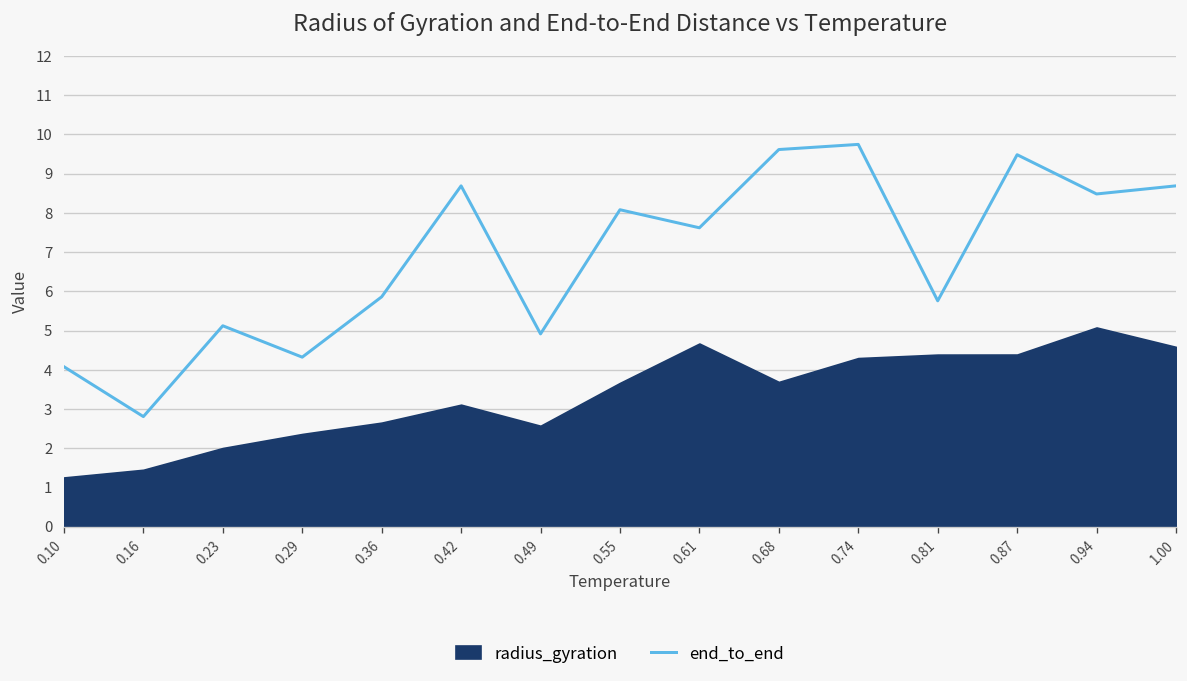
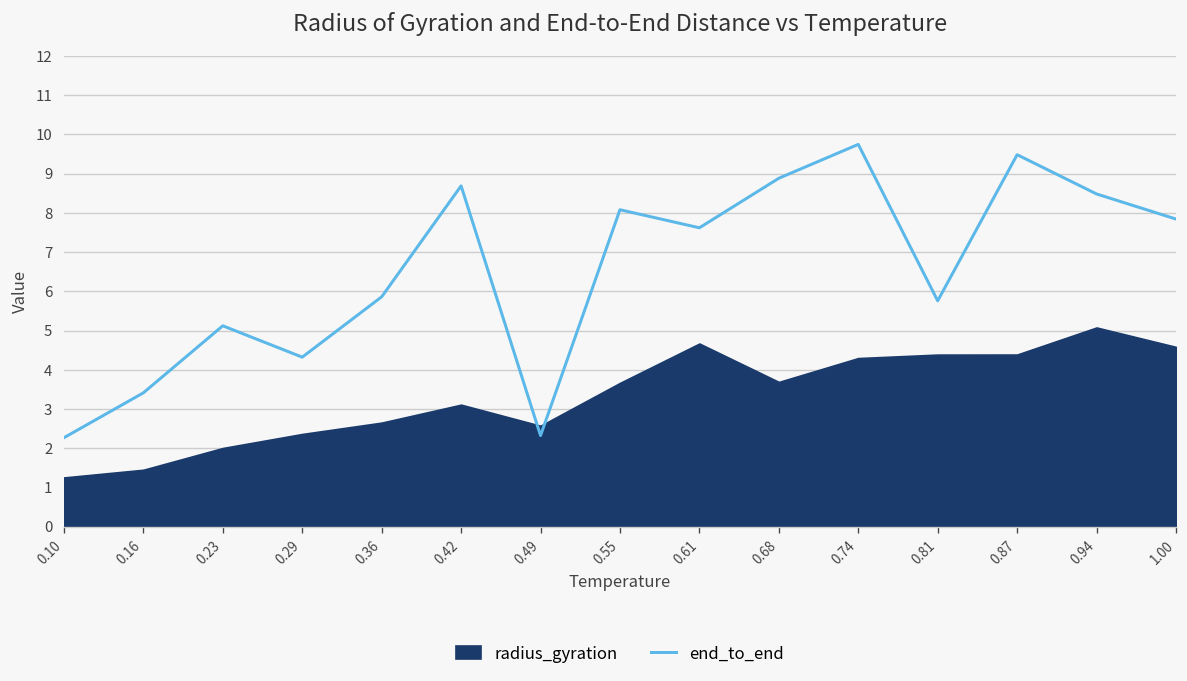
  {
    "end_to_end": {
-     "0.10": 4.1,
-     "0.16": 2.8,
+     "0.10": 2.3,
+     "0.16": 3.4,
      "0.23": 5.1,
      "0.29": 4.3,
      "0.36": 5.9,
      "0.42": 8.7,
-     "0.49": 4.9,
+     "0.49": 2.3,
      "0.55": 8.1,
      "0.61": 7.6,
-     "0.68": 9.6,
+     "0.68": 8.9,
      "0.74": 9.7,
      "0.81": 5.8,
      "0.87": 9.5,
      "0.94": 8.5,
-     "1.00": 8.7
+     "1.00": 7.8
    },
    "radius_gyration": {
      "0.10": 1.3,
      "0.16": 1.5,
      "0.23": 2.0,
      "0.29": 2.4,
      "0.36": 2.7,
      "0.42": 3.1,
      "0.49": 2.6,
      "0.55": 3.7,
      "0.61": 4.7,
      "0.68": 3.7,
      "0.74": 4.3,
      "0.81": 4.4,
      "0.87": 4.4,
      "0.94": 5.1,
      "1.00": 4.6
    }
  }
